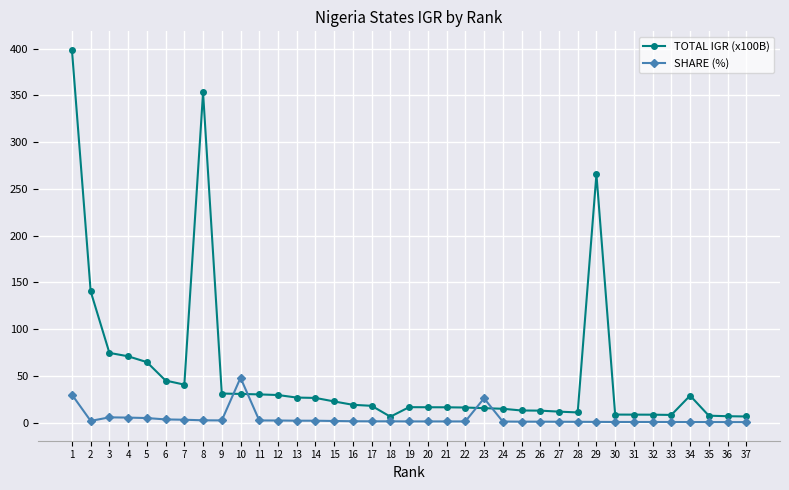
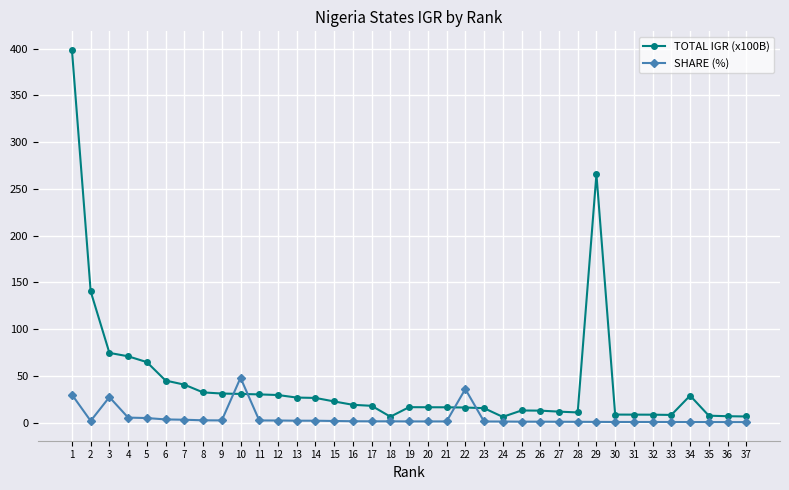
  {
    "TOTAL IGR (x100B)": {
      "1": 400,
      "2": 140,
      "3": 70,
      "4": 70,
      "5": 60,
      "6": 40,
      "7": 40,
-     "8": 350,
+     "8": 30,
      "9": 30,
      "10": 30,
      "11": 30,
      "12": 30,
      "13": 30,
      "14": 30,
      "15": 20,
      "16": 20,
      "17": 20,
      "18": 10,
      "19": 20,
      "20": 20,
      "21": 20,
      "22": 20,
      "23": 20,
-     "24": 15,
+     "24": 6,
      "25": 10,
      "26": 10,
      "27": 10,
      "28": 10,
      "29": 270,
      "30": 10,
      "31": 10,
      "32": 10,
      "33": 10,
      "34": 30,
      "35": 10,
      "36": 10,
      "37": 10
    },
    "SHARE (%)": {
      "1": 30,
      "2": 0,
-     "3": 10,
+     "3": 30,
      "4": 10,
      "5": 0,
      "6": 0,
      "7": 0,
      "8": 0,
      "9": 0,
      "10": 50,
      "11": 0,
      "12": 0,
      "13": 0,
      "14": 0,
      "15": 0,
      "16": 0,
      "17": 0,
      "18": 0,
      "19": 0,
      "20": 0,
      "21": 0,
-     "22": 0,
-     "23": 30,
+     "22": 40,
+     "23": 0,
      "24": 0,
      "25": 0,
      "26": 0,
      "27": 0,
      "28": 0,
      "29": 0,
      "30": 0,
      "31": 0,
      "32": 0,
      "33": 0,
      "34": 0,
      "35": 0,
      "36": 0,
      "37": 0
    }
  }
